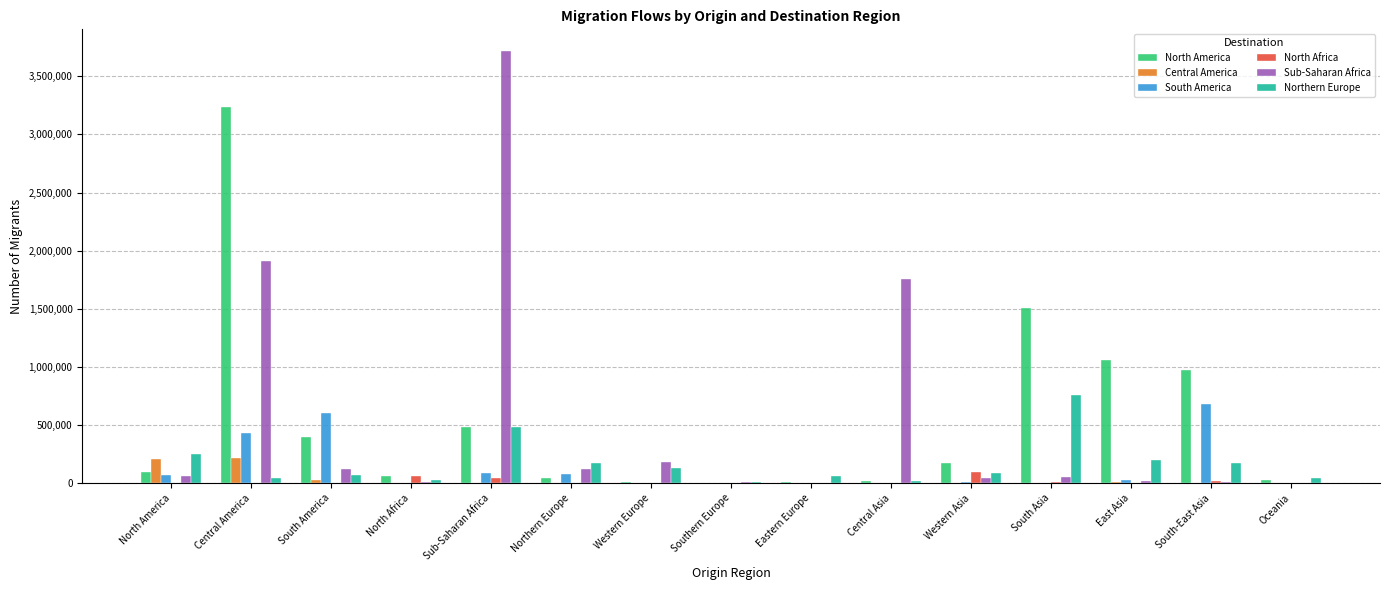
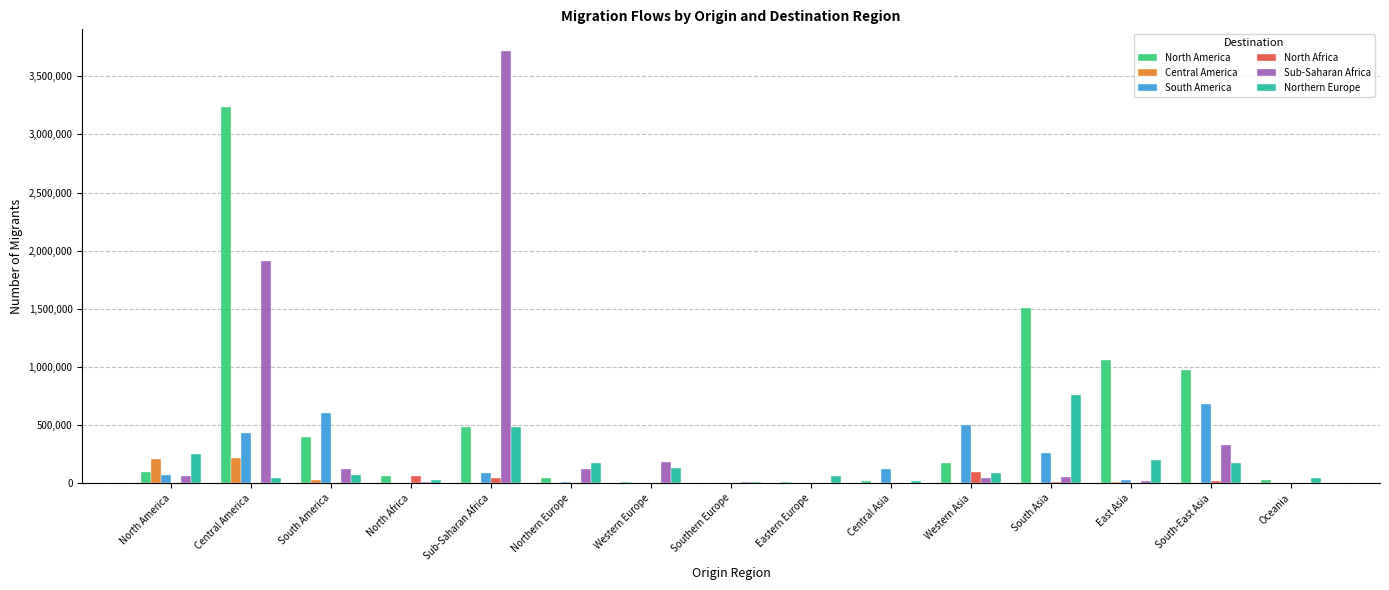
  {
    "South America": {
      "North America": "70,000",
      "Central America": "430,000",
      "South America": "600,000",
      "Sub-Saharan Africa": "90,000",
-     "Northern Europe": "80,000",
-     "Central Asia": "0",
-     "Western Asia": "10,000",
-     "South Asia": "0",
+     "Northern Europe": "10,000",
+     "Central Asia": "120,000",
+     "Western Asia": "500,000",
+     "South Asia": "260,000",
      "East Asia": "30,000",
      "South-East Asia": "680,000"
    },
    "Sub-Saharan Africa": {
      "North America": "60,000",
      "Central America": "1,910,000",
      "South America": "120,000",
      "Sub-Saharan Africa": "3,720,000",
      "Northern Europe": "120,000",
      "Western Europe": "180,000",
-     "Central Asia": "1,760,000",
+     "Central Asia": "0",
      "Western Asia": "40,000",
      "South Asia": "60,000",
-     "South-East Asia": "10,000"
+     "South-East Asia": "330,000"
    }
  }
